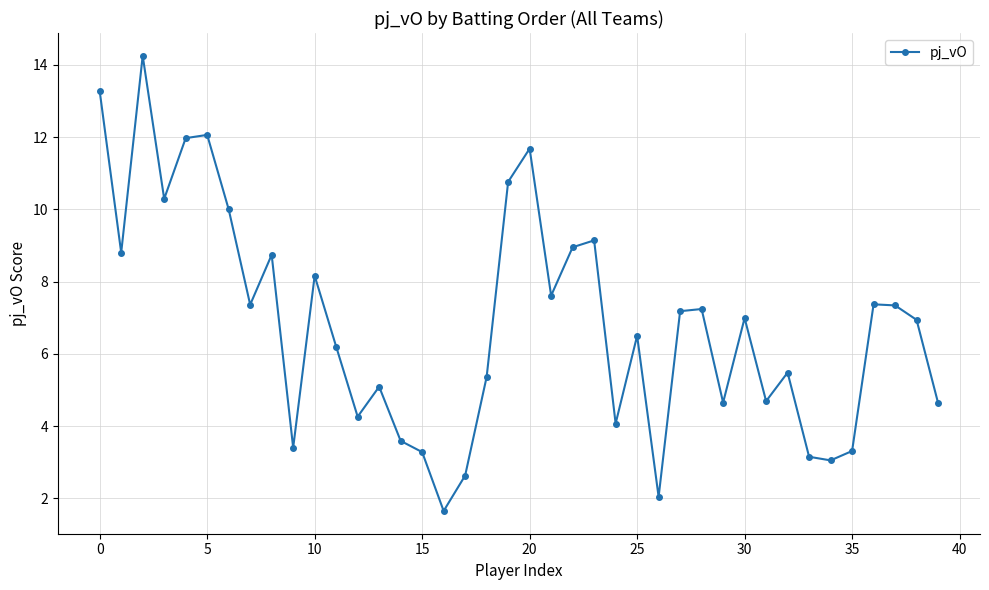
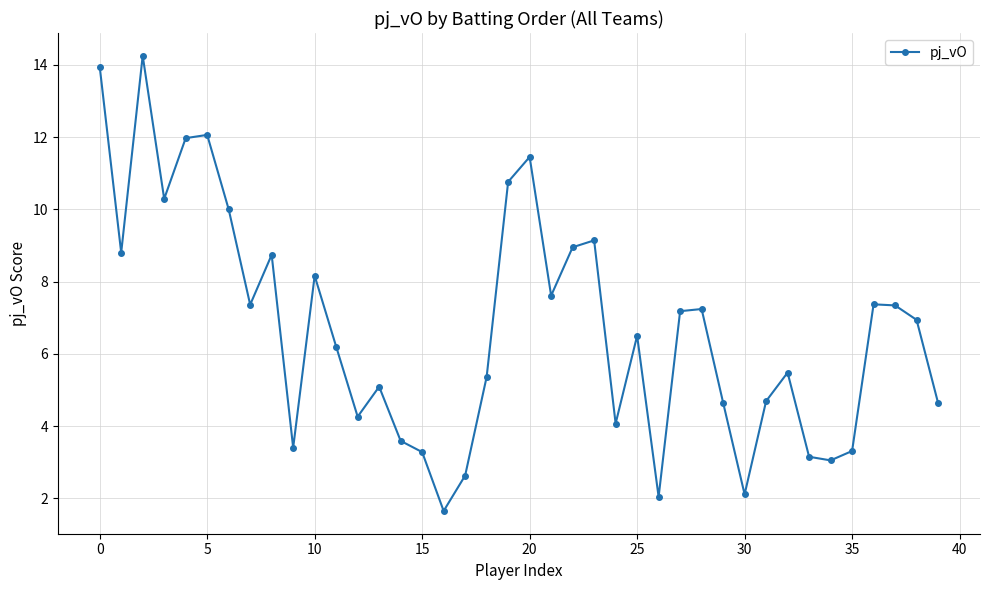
  {
-   "0": 13.3,
+   "0": 14.0,
    "5": 12.1,
    "10": 8.2,
    "15": 3.3,
-   "20": 11.7,
+   "20": 11.5,
    "25": 6.5,
-   "30": 7.0,
+   "30": 2.1,
    "35": 3.3
  }
